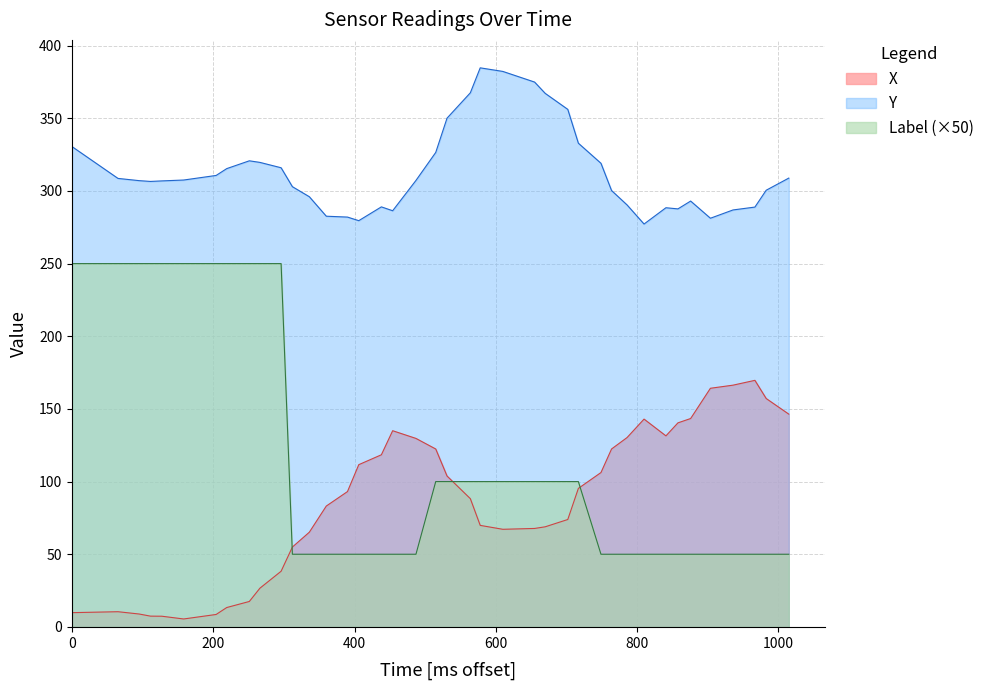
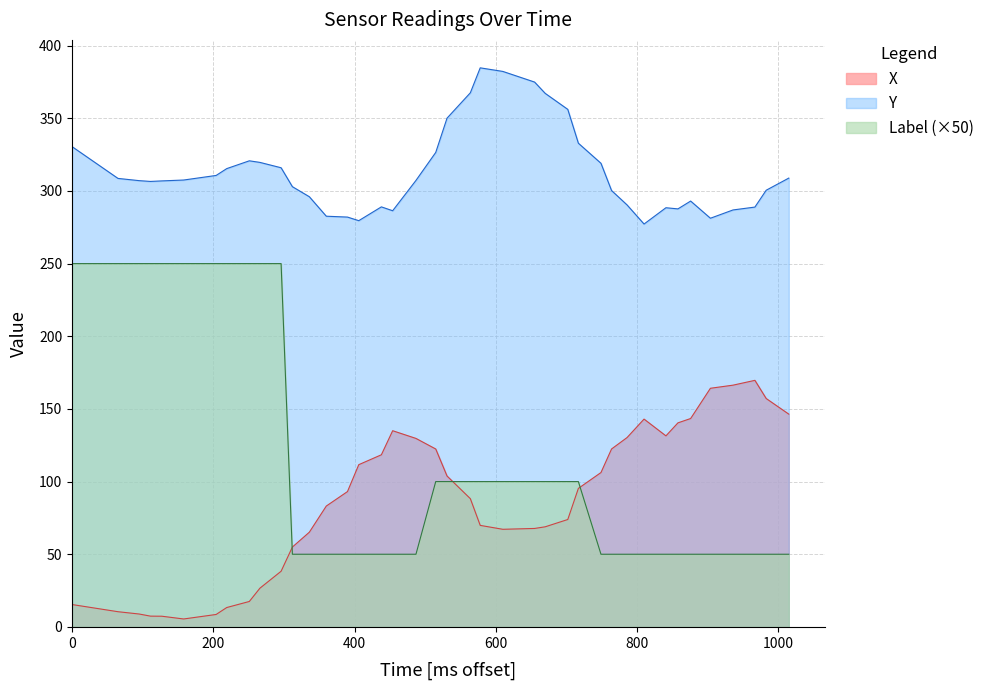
  {
    "X": {
-     "0": 10
+     "0": 15
    },
    "Y": {
      "0": 330
    },
    "Label (×50)": {
      "0": 250
    }
  }
